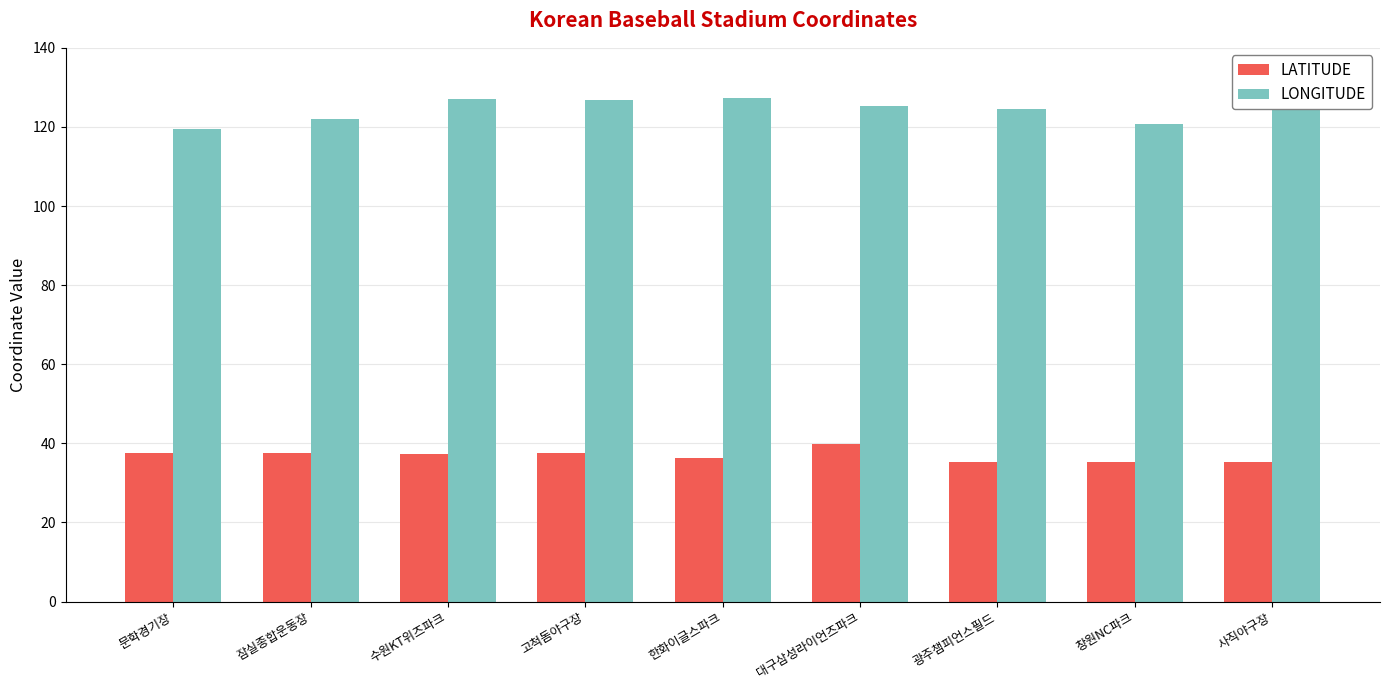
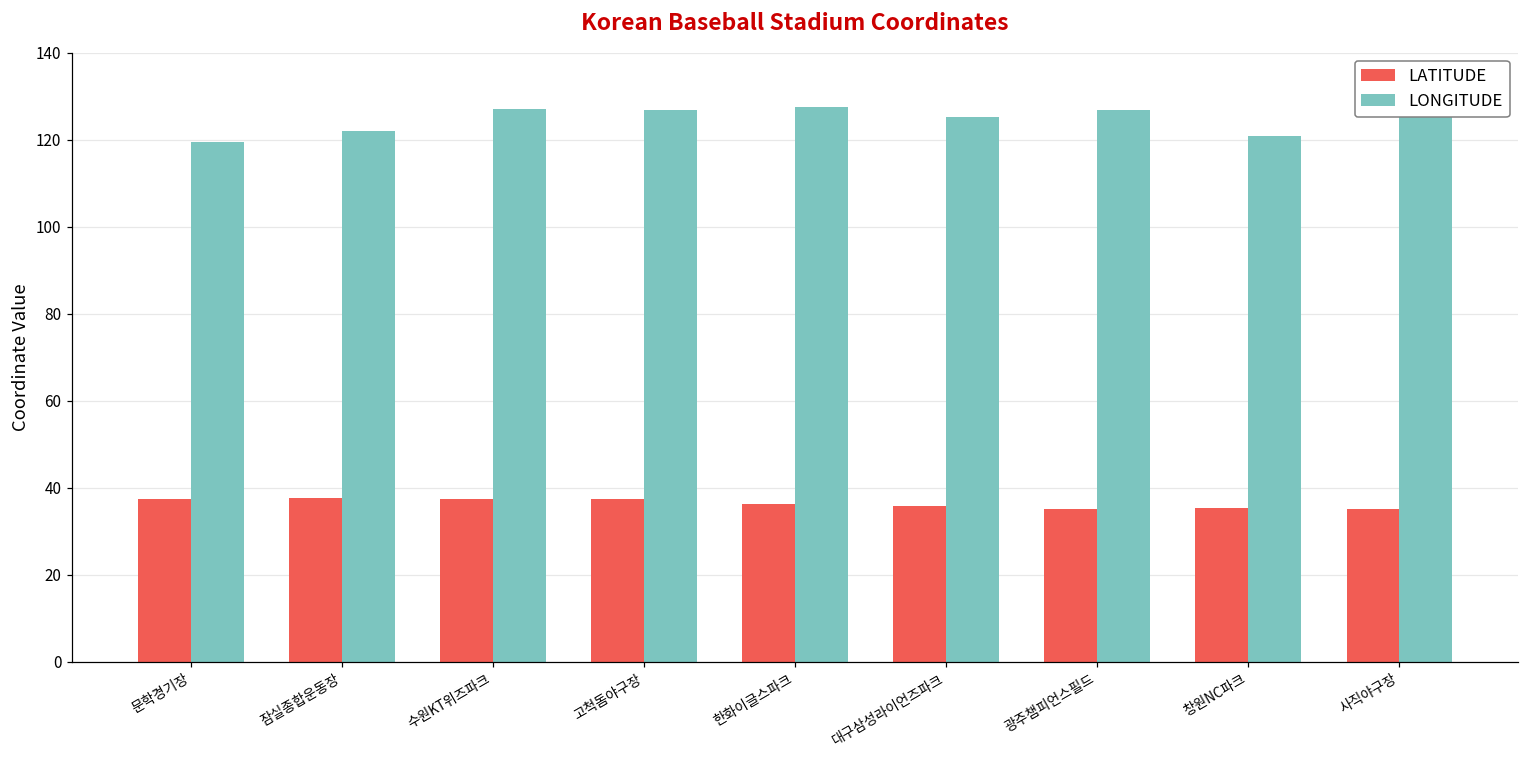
  {
    "LATITUDE": {
      "문학경기장": 37,
      "잠실종합운동장": 38,
      "수원KT위즈파크": 37,
      "고척돔야구장": 37,
      "한화이글스파크": 36,
-     "대구삼성라이언즈파크": 40,
+     "대구삼성라이언즈파크": 36,
      "광주챔피언스필드": 35,
      "창원NC파크": 35,
      "사직야구장": 35
    },
    "LONGITUDE": {
      "문학경기장": 119,
      "잠실종합운동장": 122,
      "수원KT위즈파크": 127,
      "고척돔야구장": 127,
      "한화이글스파크": 127,
      "대구삼성라이언즈파크": 125,
-     "광주챔피언스필드": 125,
+     "광주챔피언스필드": 127,
      "창원NC파크": 121
    }
  }
